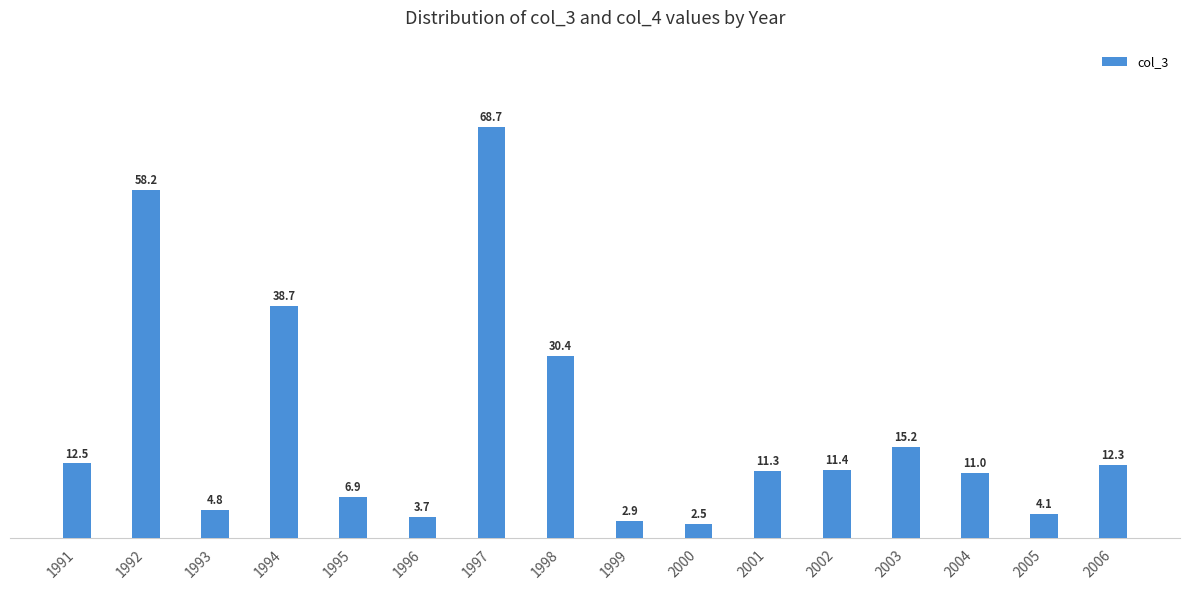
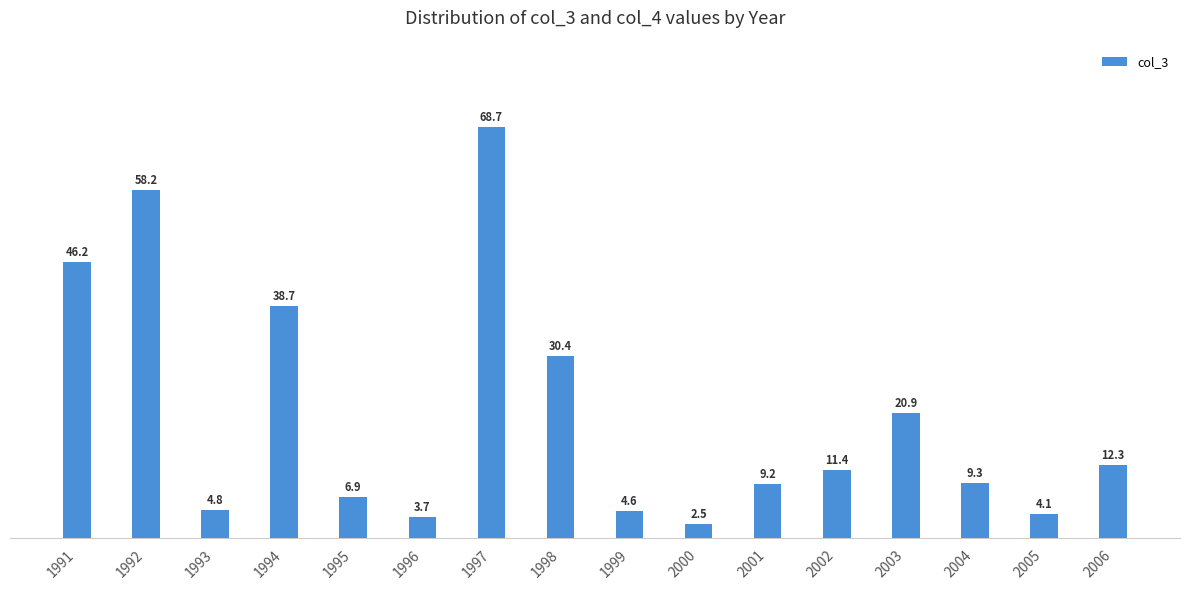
  {
-   "1991": 12.5,
+   "1991": 46.2,
    "1992": 58.2,
    "1993": 4.8,
    "1994": 38.7,
    "1995": 6.9,
    "1996": 3.7,
    "1997": 68.7,
    "1998": 30.4,
-   "1999": 2.9,
+   "1999": 4.6,
    "2000": 2.5,
-   "2001": 11.3,
+   "2001": 9.2,
    "2002": 11.4,
-   "2003": 15.2,
-   "2004": 11.0,
+   "2003": 20.9,
+   "2004": 9.3,
    "2005": 4.1,
    "2006": 12.3
  }
